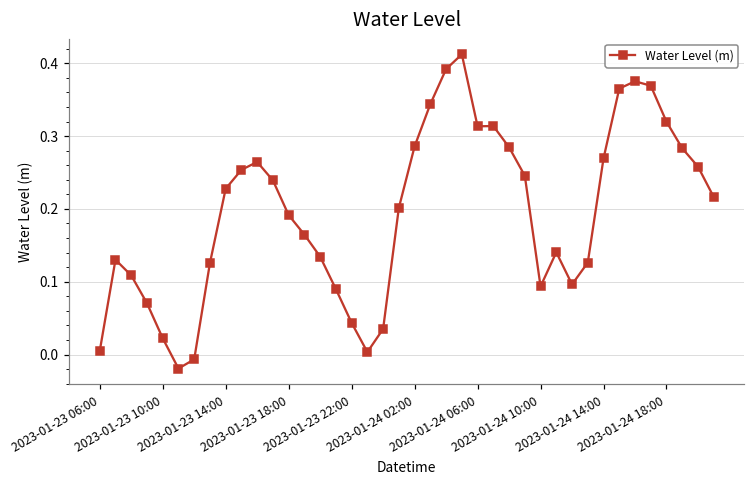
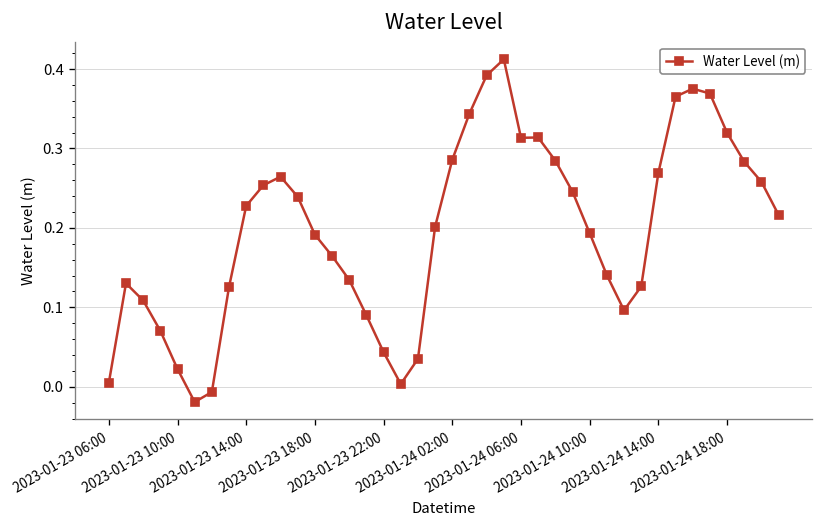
  {
    "2023-01-23 06:00": 0.00,
    "2023-01-23 10:00": 0.02,
    "2023-01-23 14:00": 0.23,
    "2023-01-23 18:00": 0.19,
    "2023-01-23 22:00": 0.04,
    "2023-01-24 02:00": 0.29,
    "2023-01-24 06:00": 0.31,
-   "2023-01-24 10:00": 0.09,
+   "2023-01-24 10:00": 0.19,
    "2023-01-24 14:00": 0.27,
    "2023-01-24 18:00": 0.32
  }
